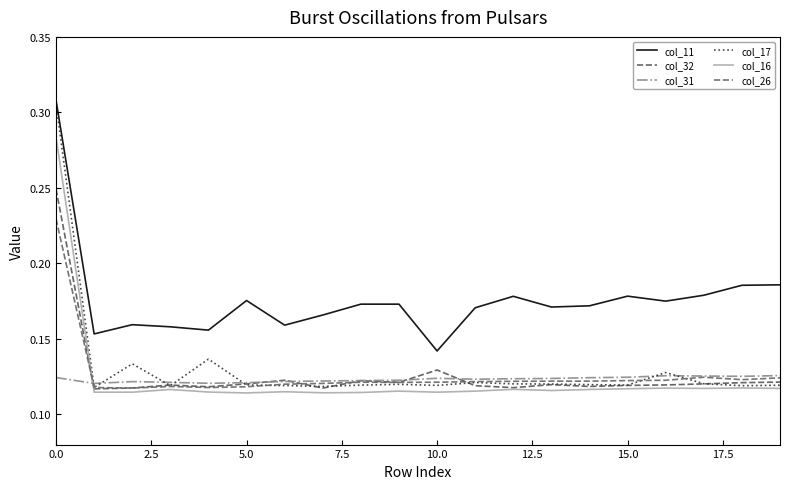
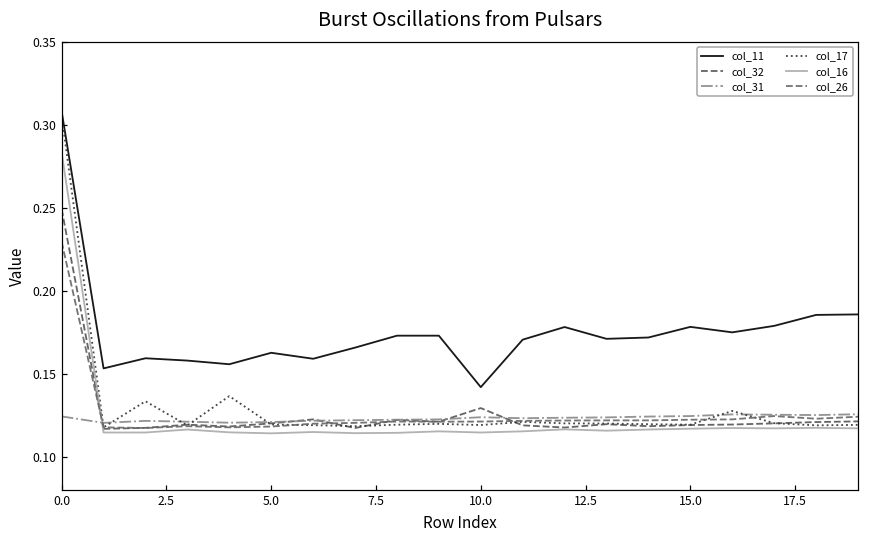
  {
    "col_11": {
      "0.0": 0.308,
-     "5.0": 0.175,
+     "5.0": 0.163,
      "10.0": 0.142,
      "15.0": 0.178
    }
  }
